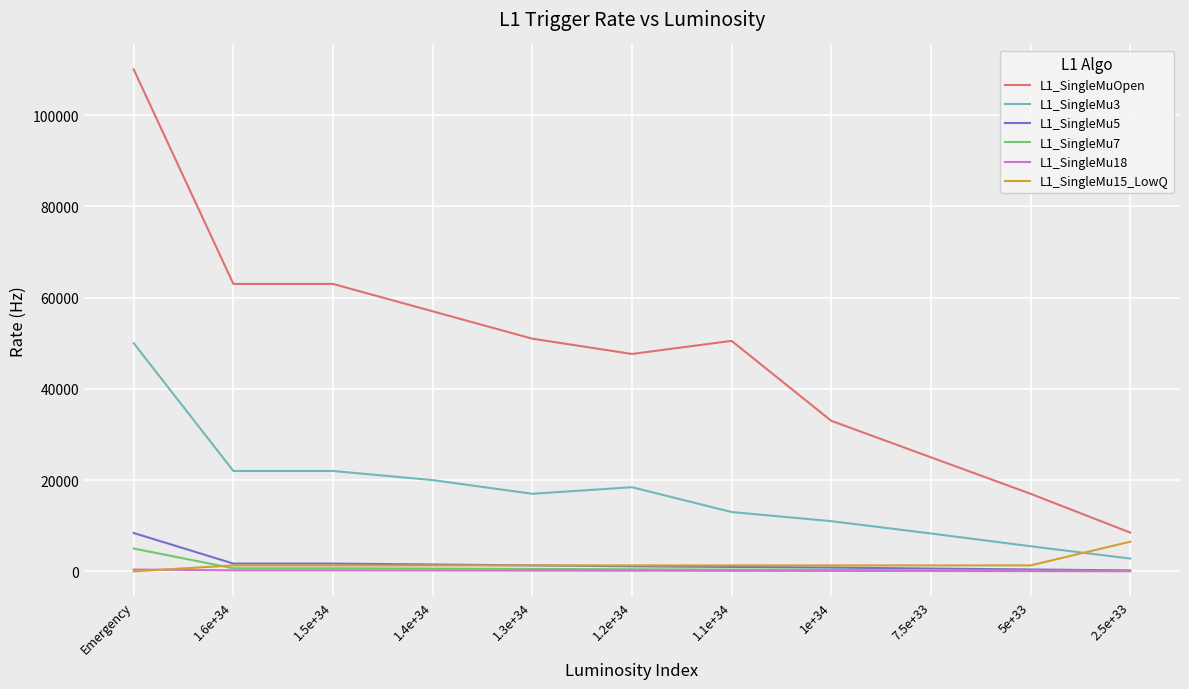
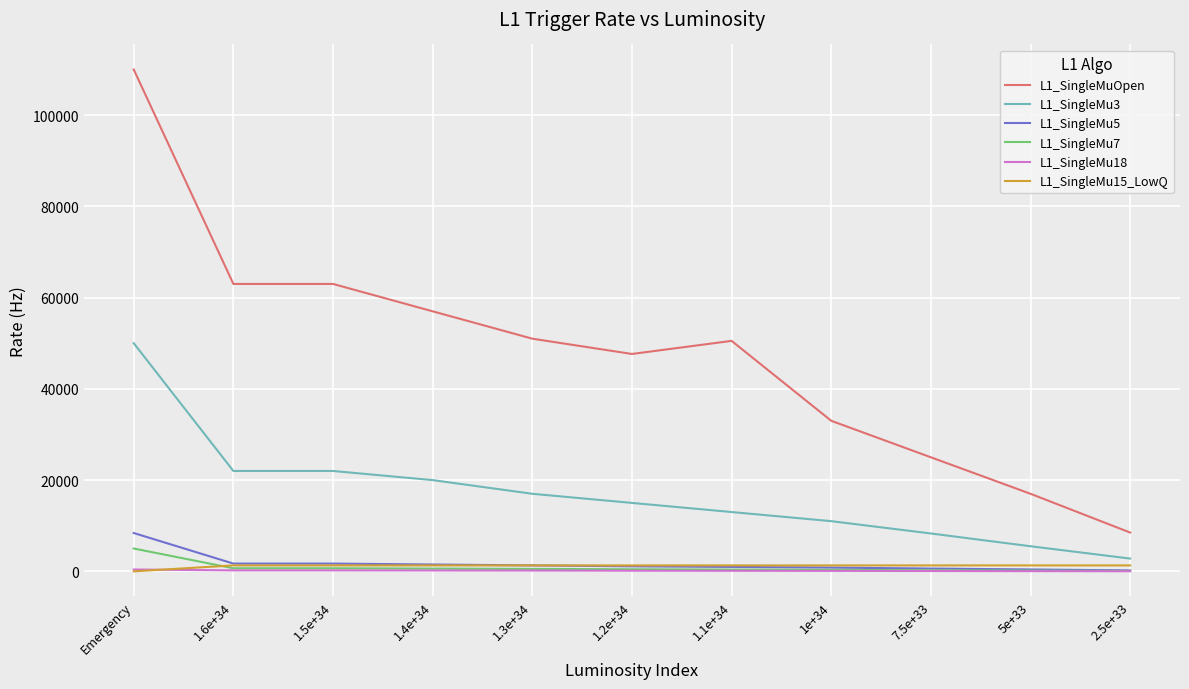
  {
    "L1_SingleMuOpen": {
      "Emergency": 110000,
      "1.6e+34": 63000,
      "1.5e+34": 63000,
      "1.4e+34": 57000,
      "1.3e+34": 51000,
      "1.2e+34": 48000,
      "1.1e+34": 51000,
      "1e+34": 33000,
      "7.5e+33": 25000,
      "5e+33": 17000,
      "2.5e+33": 9000
    },
    "L1_SingleMu3": {
      "Emergency": 50000,
      "1.6e+34": 22000,
      "1.5e+34": 22000,
      "1.4e+34": 20000,
      "1.3e+34": 17000,
-     "1.2e+34": 18000,
+     "1.2e+34": 15000,
      "1.1e+34": 13000,
      "1e+34": 11000,
      "7.5e+33": 8000,
      "5e+33": 6000,
      "2.5e+33": 3000
    },
    "L1_SingleMu5": {
      "Emergency": 8000
    },
    "L1_SingleMu7": {
      "Emergency": 5000
    },
    "L1_SingleMu15_LowQ": {
      "7.5e+33": 1000,
      "5e+33": 1000,
-     "2.5e+33": 6000
+     "2.5e+33": 1000
    }
  }
